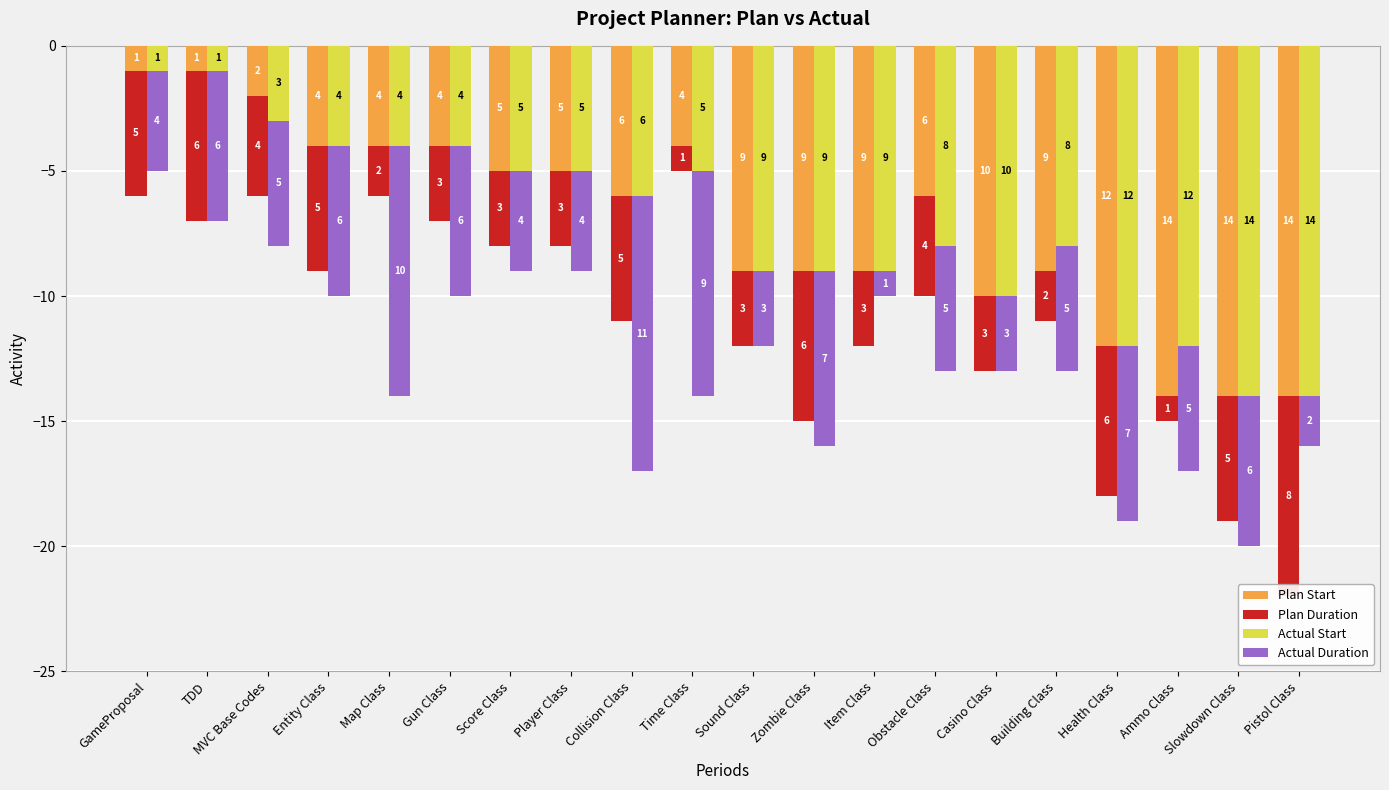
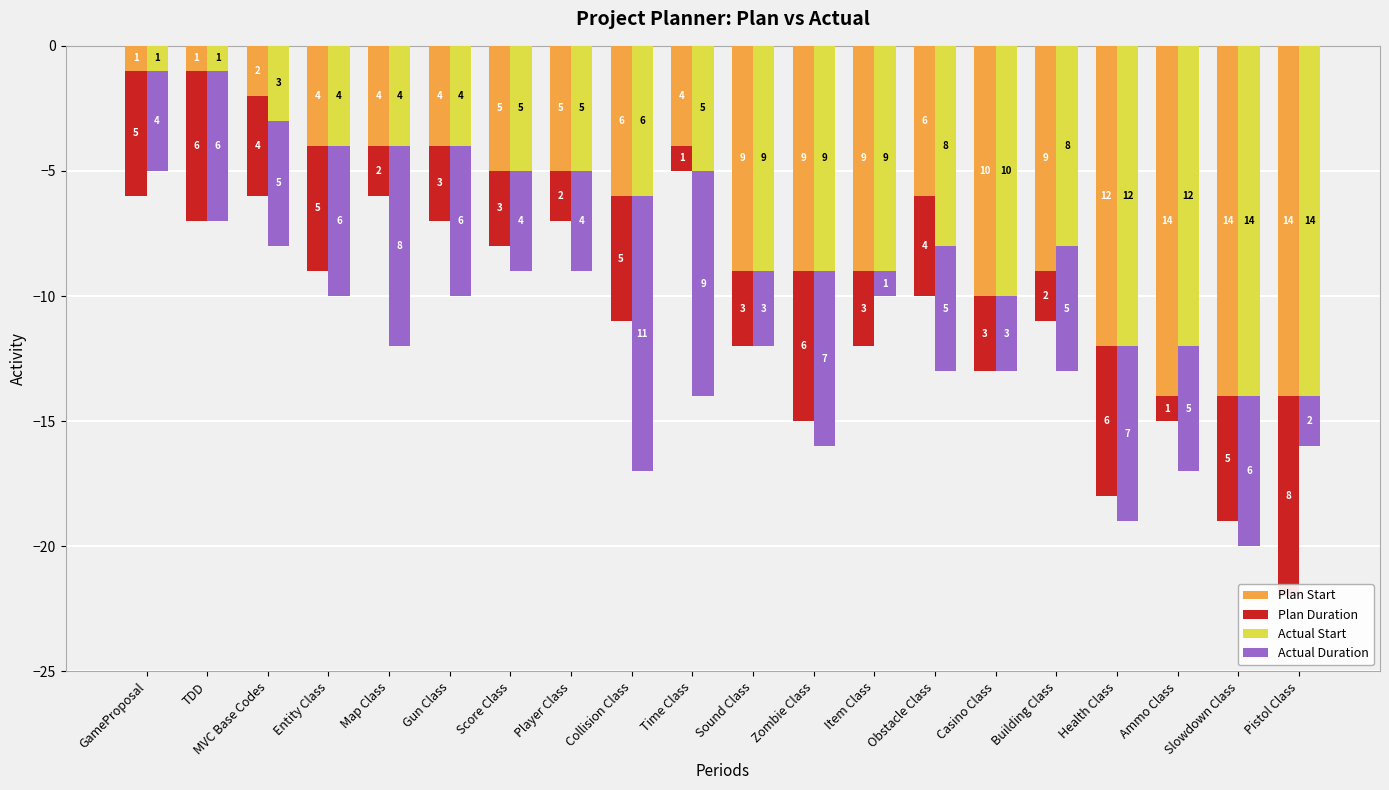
  {
    "Plan Duration": {
-     "Player Class": 3
+     "Player Class": 2
    },
    "Actual Duration": {
-     "Map Class": 10
+     "Map Class": 8
    }
  }
